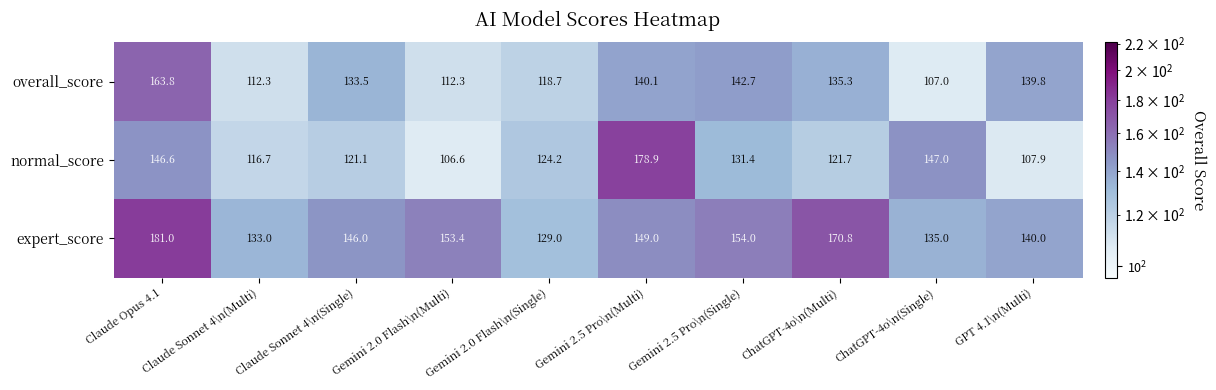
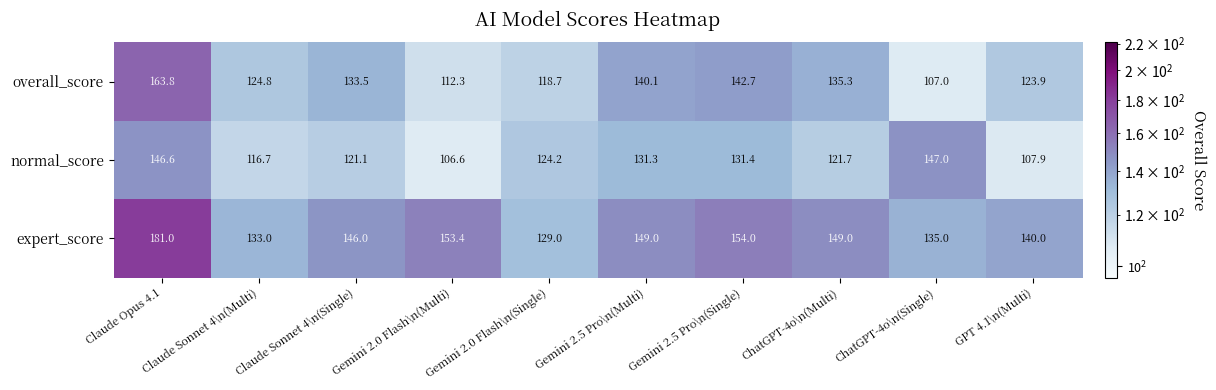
  {
    "overall_score": {
      "Claude Opus 4.1": 163.8,
-     "Claude Sonnet 4\\n(Multi)": 112.3,
+     "Claude Sonnet 4\\n(Multi)": 124.8,
      "Claude Sonnet 4\\n(Single)": 133.5,
      "Gemini 2.0 Flash\\n(Multi)": 112.3,
      "Gemini 2.0 Flash\\n(Single)": 118.7,
      "Gemini 2.5 Pro\\n(Multi)": 140.1,
      "Gemini 2.5 Pro\\n(Single)": 142.7,
      "ChatGPT-4o\\n(Multi)": 135.3,
      "ChatGPT-4o\\n(Single)": 107.0,
-     "GPT 4.1\\n(Multi)": 139.8
+     "GPT 4.1\\n(Multi)": 123.9
    },
    "normal_score": {
      "Claude Opus 4.1": 146.6,
      "Claude Sonnet 4\\n(Multi)": 116.7,
      "Claude Sonnet 4\\n(Single)": 121.1,
      "Gemini 2.0 Flash\\n(Multi)": 106.6,
      "Gemini 2.0 Flash\\n(Single)": 124.2,
-     "Gemini 2.5 Pro\\n(Multi)": 178.9,
+     "Gemini 2.5 Pro\\n(Multi)": 131.3,
      "Gemini 2.5 Pro\\n(Single)": 131.4,
      "ChatGPT-4o\\n(Multi)": 121.7,
      "ChatGPT-4o\\n(Single)": 147.0,
      "GPT 4.1\\n(Multi)": 107.9
    },
    "expert_score": {
      "Claude Opus 4.1": 181.0,
      "Claude Sonnet 4\\n(Multi)": 133.0,
      "Claude Sonnet 4\\n(Single)": 146.0,
      "Gemini 2.0 Flash\\n(Multi)": 153.4,
      "Gemini 2.0 Flash\\n(Single)": 129.0,
      "Gemini 2.5 Pro\\n(Multi)": 149.0,
      "Gemini 2.5 Pro\\n(Single)": 154.0,
-     "ChatGPT-4o\\n(Multi)": 170.8,
+     "ChatGPT-4o\\n(Multi)": 149.0,
      "ChatGPT-4o\\n(Single)": 135.0,
      "GPT 4.1\\n(Multi)": 140.0
    }
  }
